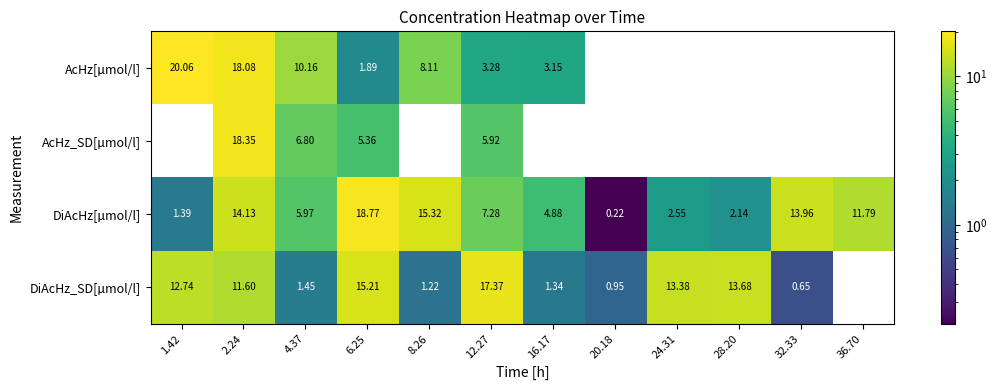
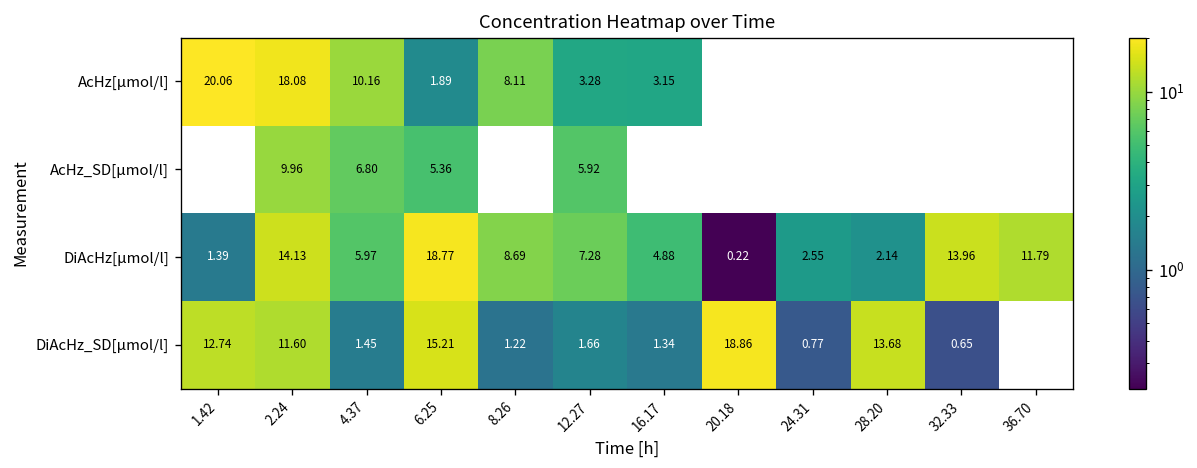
  {
    "AcHz[µmol/l]": {
      "1.42": 20.06,
      "2.24": 18.08,
      "4.37": 10.16,
      "6.25": 1.89,
      "8.26": 8.11,
      "12.27": 3.28,
      "16.17": 3.15
    },
    "AcHz_SD[µmol/l]": {
-     "2.24": 18.35,
+     "2.24": 9.96,
      "4.37": 6.80,
      "6.25": 5.36,
      "12.27": 5.92
    },
    "DiAcHz[µmol/l]": {
      "1.42": 1.39,
      "2.24": 14.13,
      "4.37": 5.97,
      "6.25": 18.77,
-     "8.26": 15.32,
+     "8.26": 8.69,
      "12.27": 7.28,
      "16.17": 4.88,
      "20.18": 0.22,
      "24.31": 2.55,
      "28.20": 2.14,
      "32.33": 13.96,
      "36.70": 11.79
    },
    "DiAcHz_SD[µmol/l]": {
      "1.42": 12.74,
      "2.24": 11.60,
      "4.37": 1.45,
      "6.25": 15.21,
      "8.26": 1.22,
-     "12.27": 17.37,
+     "12.27": 1.66,
      "16.17": 1.34,
-     "20.18": 0.95,
-     "24.31": 13.38,
+     "20.18": 18.86,
+     "24.31": 0.77,
      "28.20": 13.68,
      "32.33": 0.65
    }
  }
